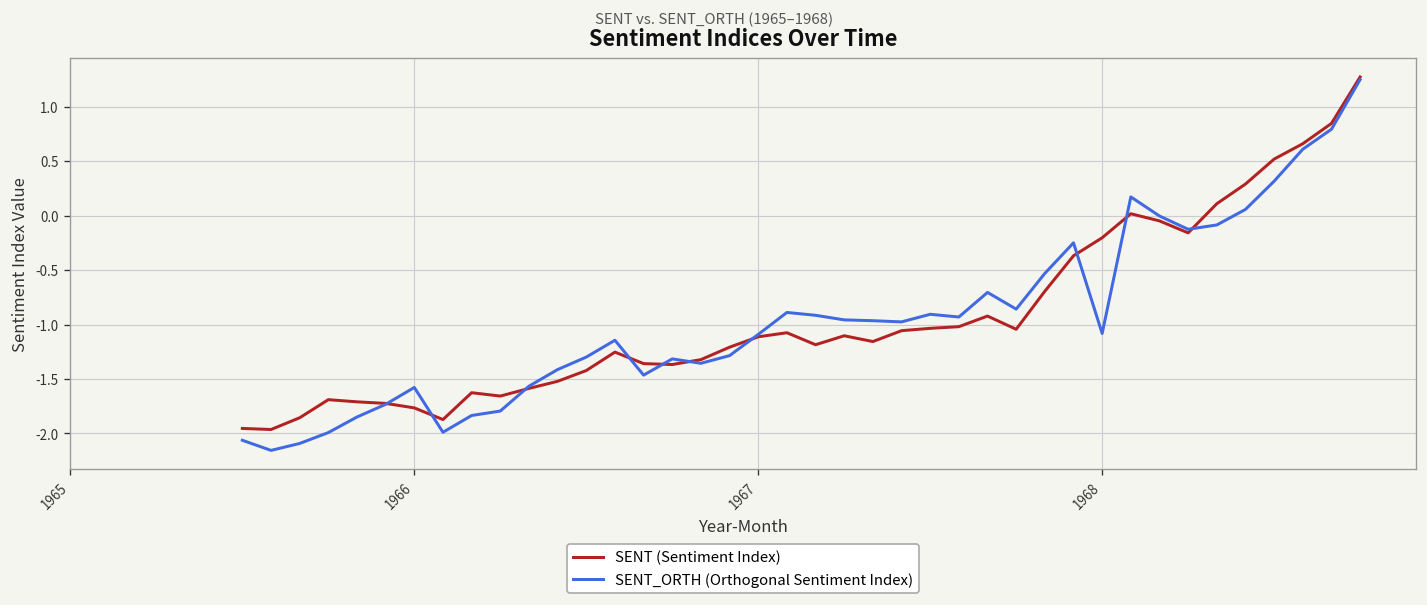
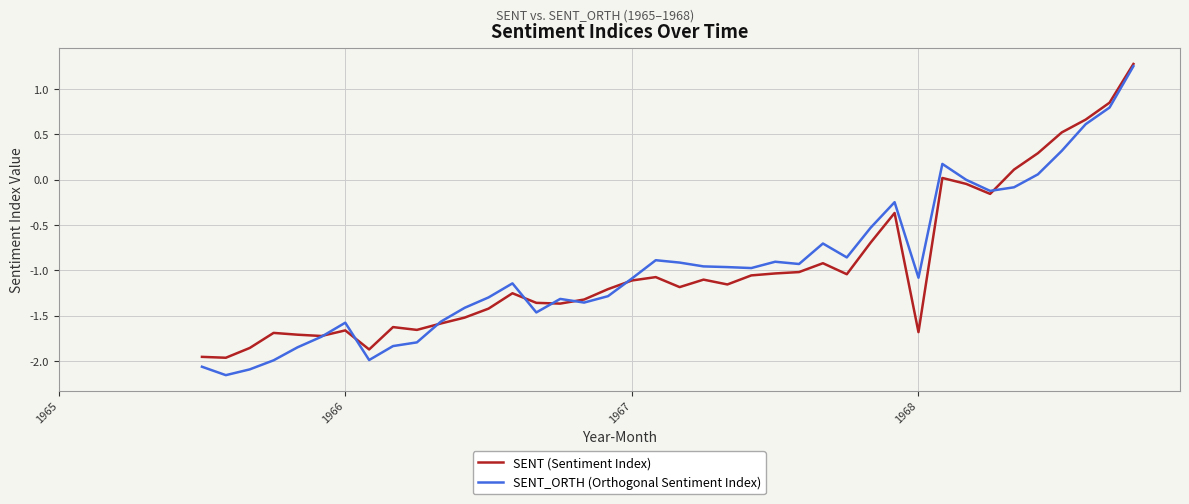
  {
    "SENT (Sentiment Index)": {
-     "1966": -1.8,
-     "1968": -0.2
+     "1966": -1.7,
+     "1968": -1.7
    },
    "SENT_ORTH (Orthogonal Sentiment Index)": {
      "1966": -1.6,
      "1968": -1.1
    }
  }
